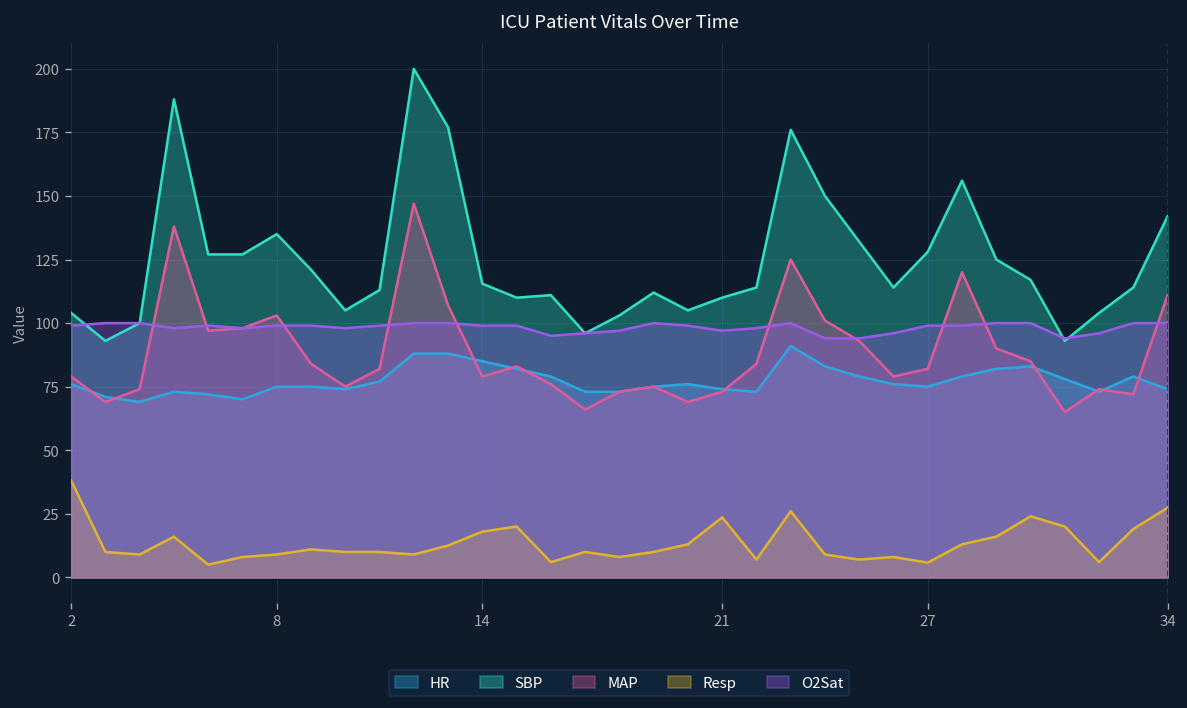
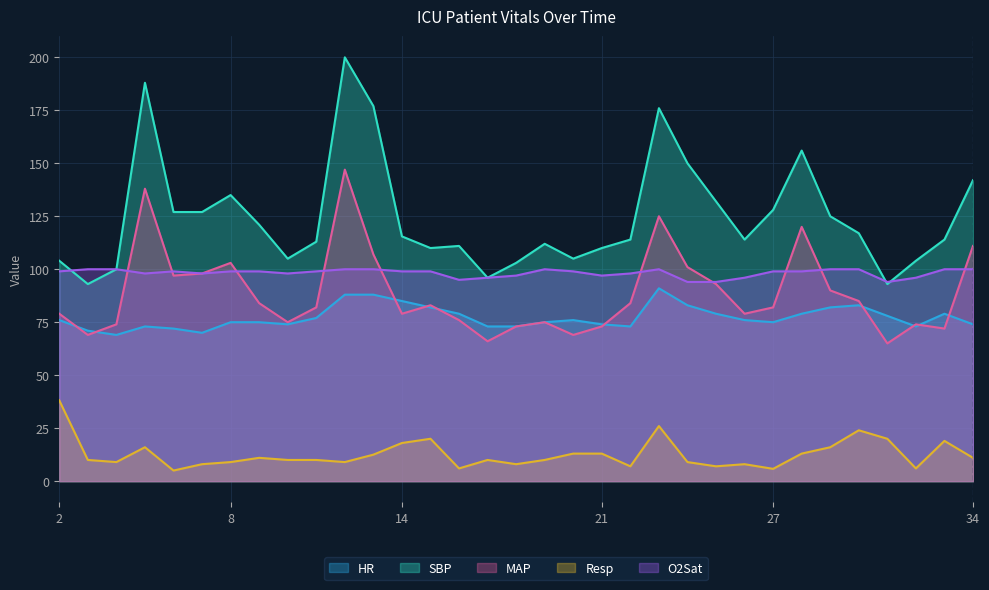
  {
    "Resp": {
      "2": 38,
      "8": 9,
      "14": 18,
-     "21": 24,
+     "21": 13,
      "27": 6,
-     "34": 27
+     "34": 11
    }
  }
